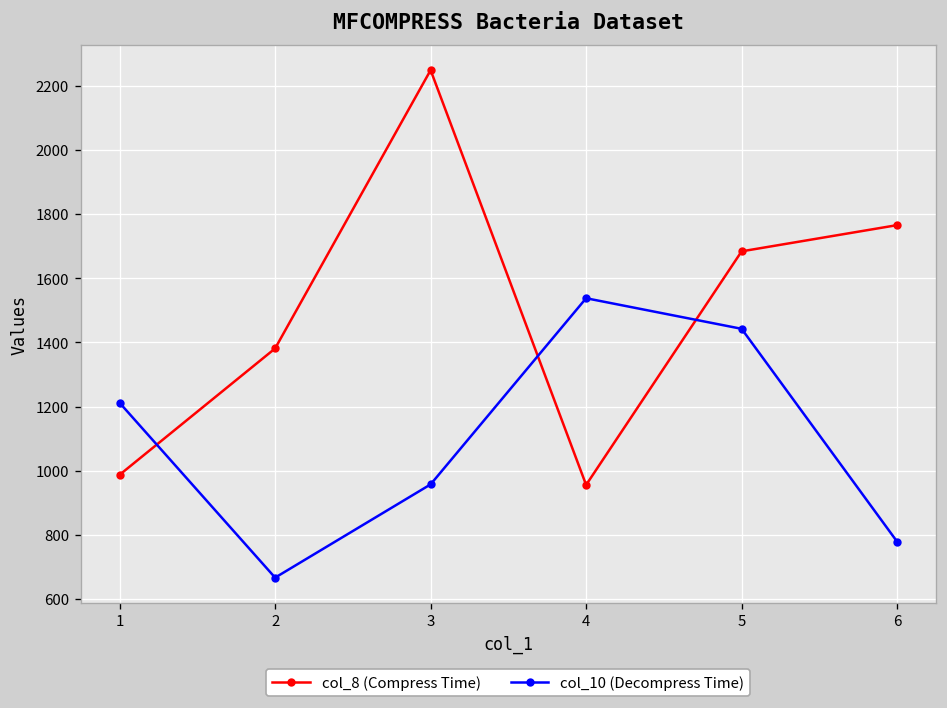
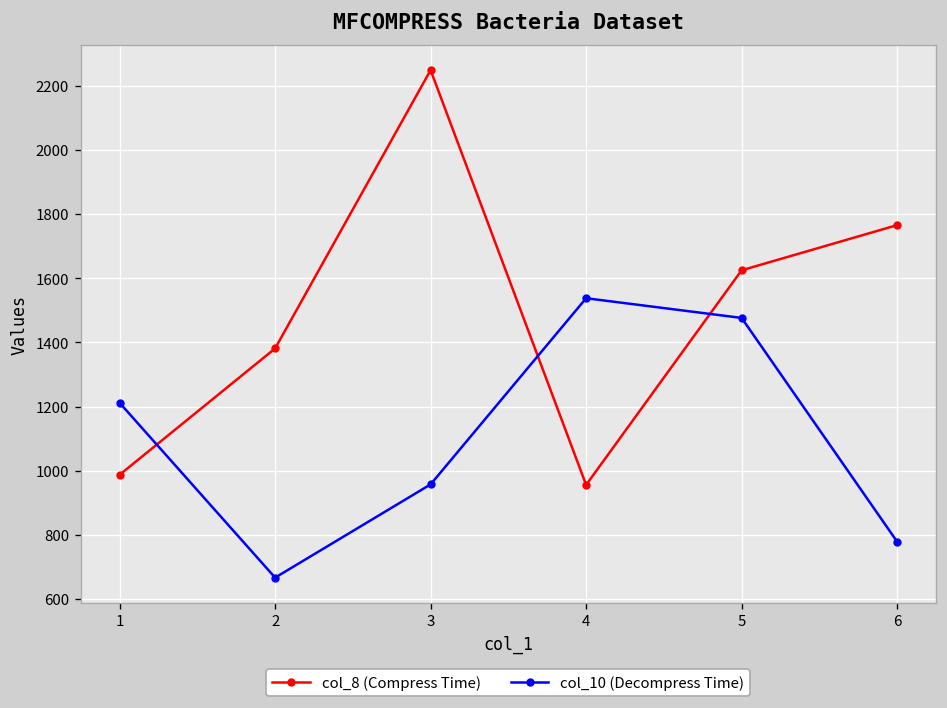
  {
    "col_8 (Compress Time)": {
      "1": 990,
      "2": 1380,
      "3": 2250,
      "4": 960,
-     "5": 1680,
+     "5": 1630,
      "6": 1770
    },
    "col_10 (Decompress Time)": {
      "1": 1210,
      "2": 670,
      "3": 960,
      "4": 1540,
-     "5": 1440,
+     "5": 1480,
      "6": 780
    }
  }
